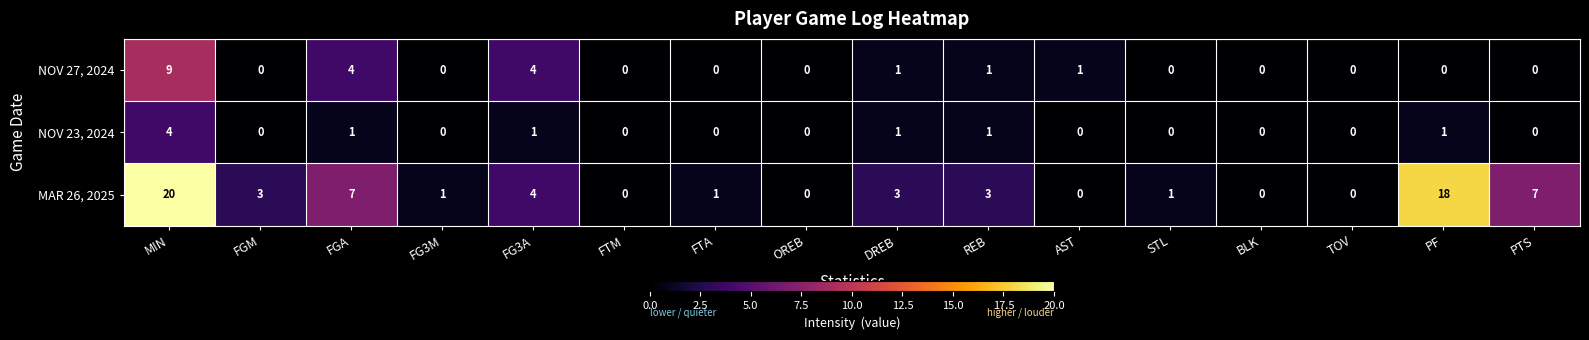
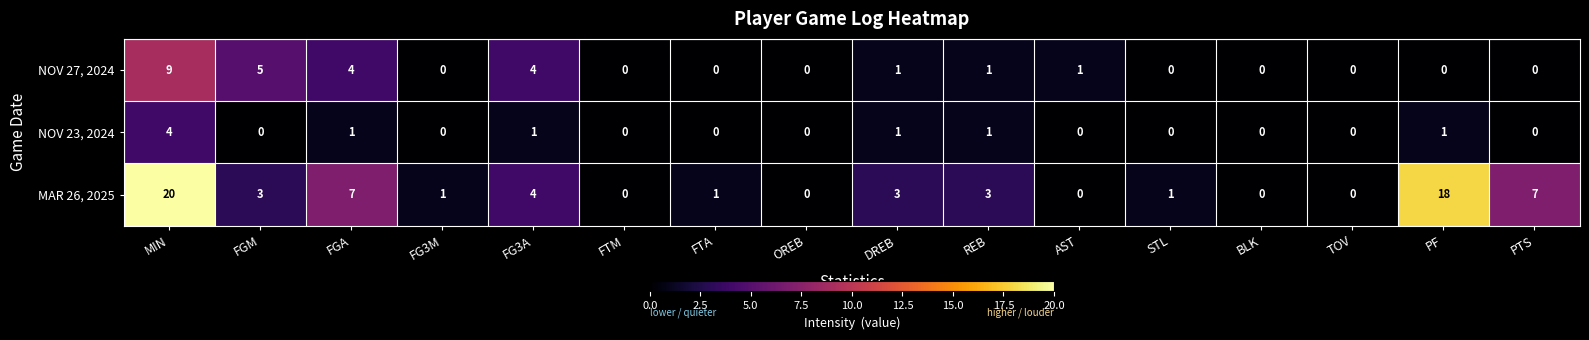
  {
    "NOV 27, 2024": {
      "MIN": 9,
-     "FGM": 0,
+     "FGM": 5,
      "FGA": 4,
      "FG3M": 0,
      "FG3A": 4,
      "FTM": 0,
      "FTA": 0,
      "OREB": 0,
      "DREB": 1,
      "REB": 1,
      "AST": 1,
      "STL": 0,
      "BLK": 0,
      "TOV": 0,
      "PF": 0,
      "PTS": 0
    },
    "NOV 23, 2024": {
      "MIN": 4,
      "FGM": 0,
      "FGA": 1,
      "FG3M": 0,
      "FG3A": 1,
      "FTM": 0,
      "FTA": 0,
      "OREB": 0,
      "DREB": 1,
      "REB": 1,
      "AST": 0,
      "STL": 0,
      "BLK": 0,
      "TOV": 0,
      "PF": 1,
      "PTS": 0
    },
    "MAR 26, 2025": {
      "MIN": 20,
      "FGM": 3,
      "FGA": 7,
      "FG3M": 1,
      "FG3A": 4,
      "FTM": 0,
      "FTA": 1,
      "OREB": 0,
      "DREB": 3,
      "REB": 3,
      "AST": 0,
      "STL": 1,
      "BLK": 0,
      "TOV": 0,
      "PF": 18,
      "PTS": 7
    }
  }
